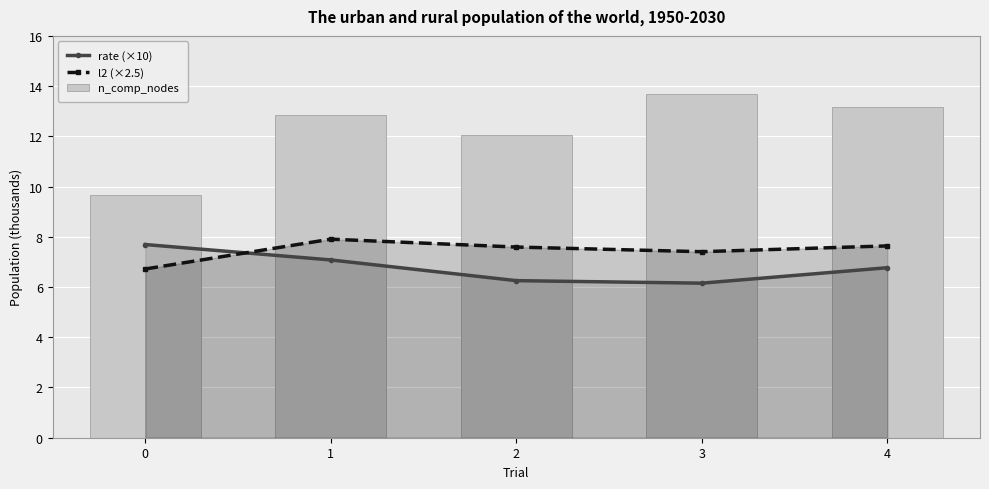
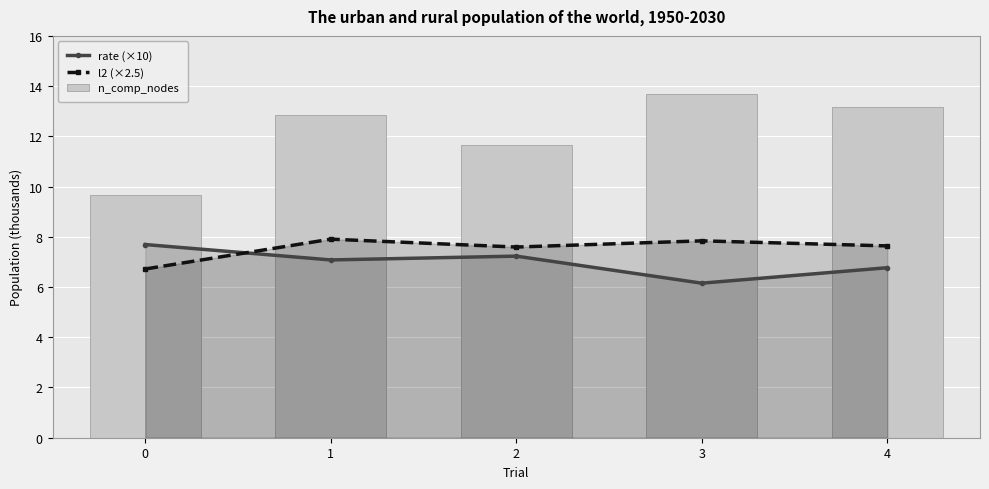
  {
    "n_comp_nodes": {
      "0": 9.7,
      "1": 12.8,
-     "2": 12.0,
+     "2": 11.7,
      "3": 13.7,
      "4": 13.2
    },
    "rate (×10)": {
      "0": 7.7,
      "1": 7.1,
-     "2": 6.3,
+     "2": 7.2,
      "3": 6.2,
      "4": 6.8
    },
    "l2 (×2.5)": {
      "0": 6.7,
      "1": 7.9,
      "2": 7.6,
-     "3": 7.4,
+     "3": 7.8,
      "4": 7.6
    }
  }
